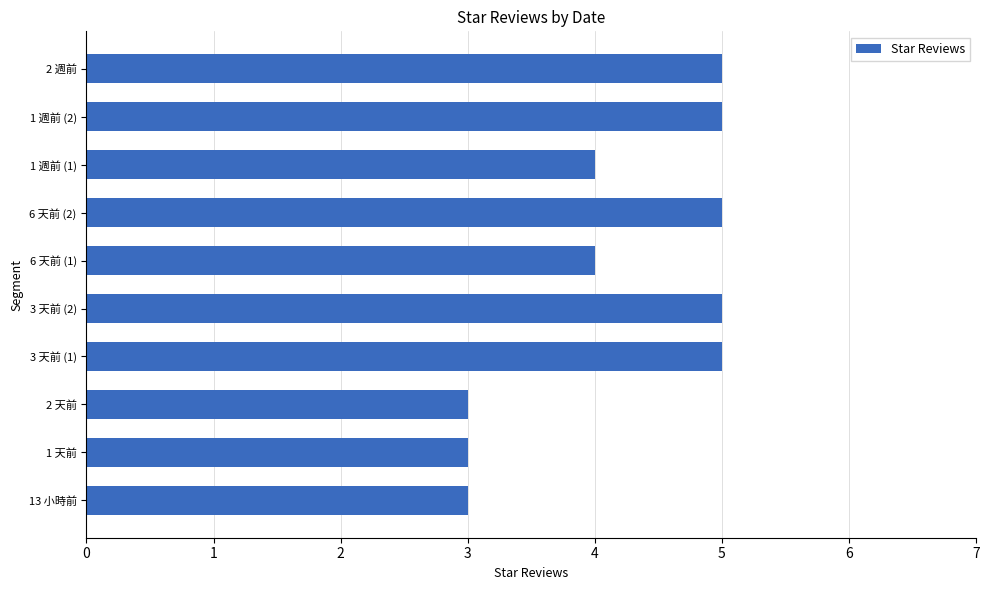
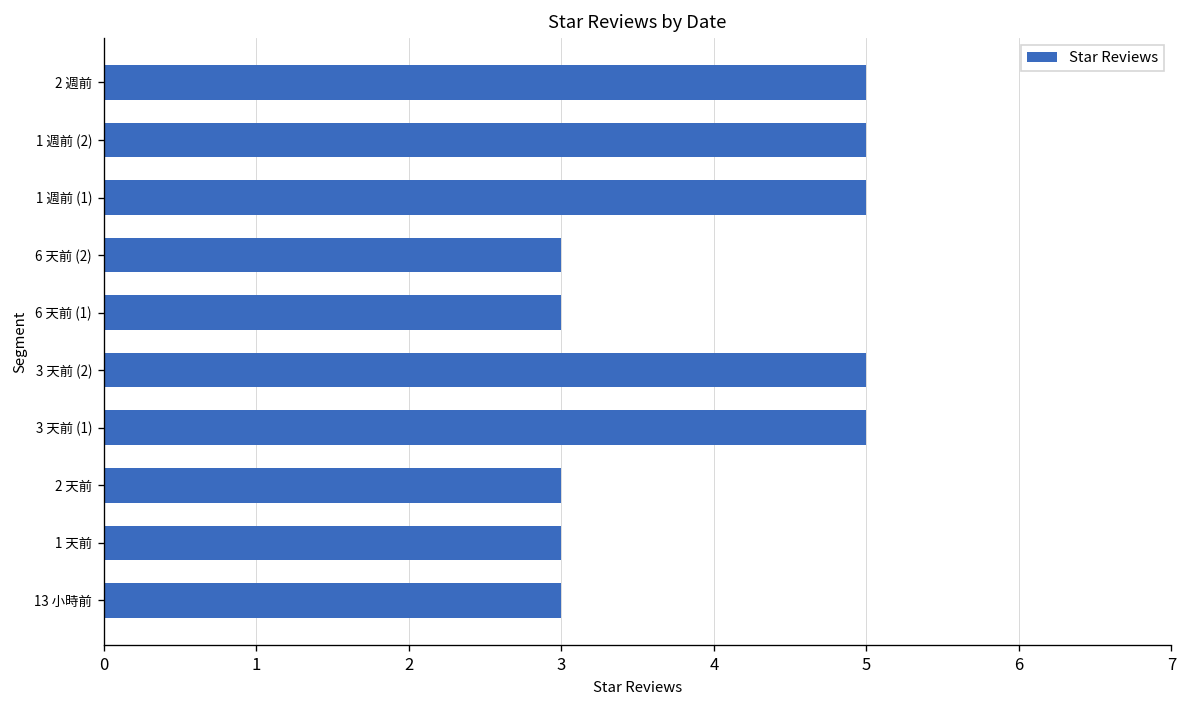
  {
    "2 週前": 5,
    "1 週前 (2)": 5,
-   "1 週前 (1)": 4,
-   "6 天前 (2)": 5,
-   "6 天前 (1)": 4,
+   "1 週前 (1)": 5,
+   "6 天前 (2)": 3,
+   "6 天前 (1)": 3,
    "3 天前 (2)": 5,
    "3 天前 (1)": 5,
    "2 天前": 3,
    "1 天前": 3,
    "13 小時前": 3
  }
